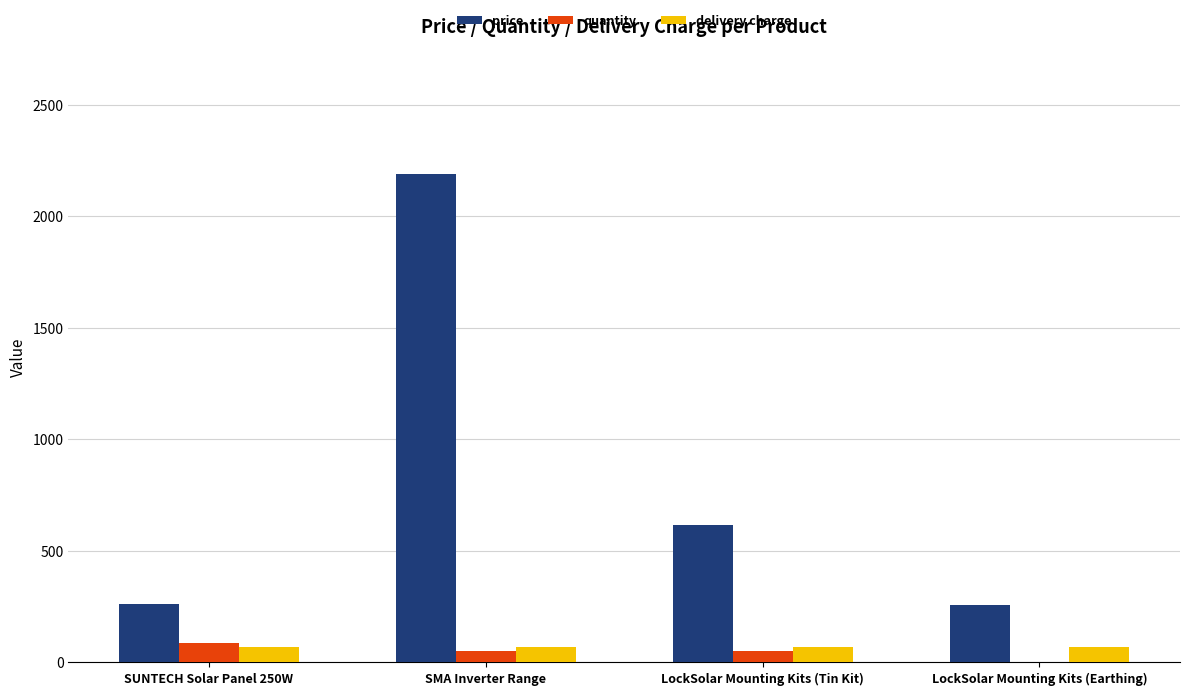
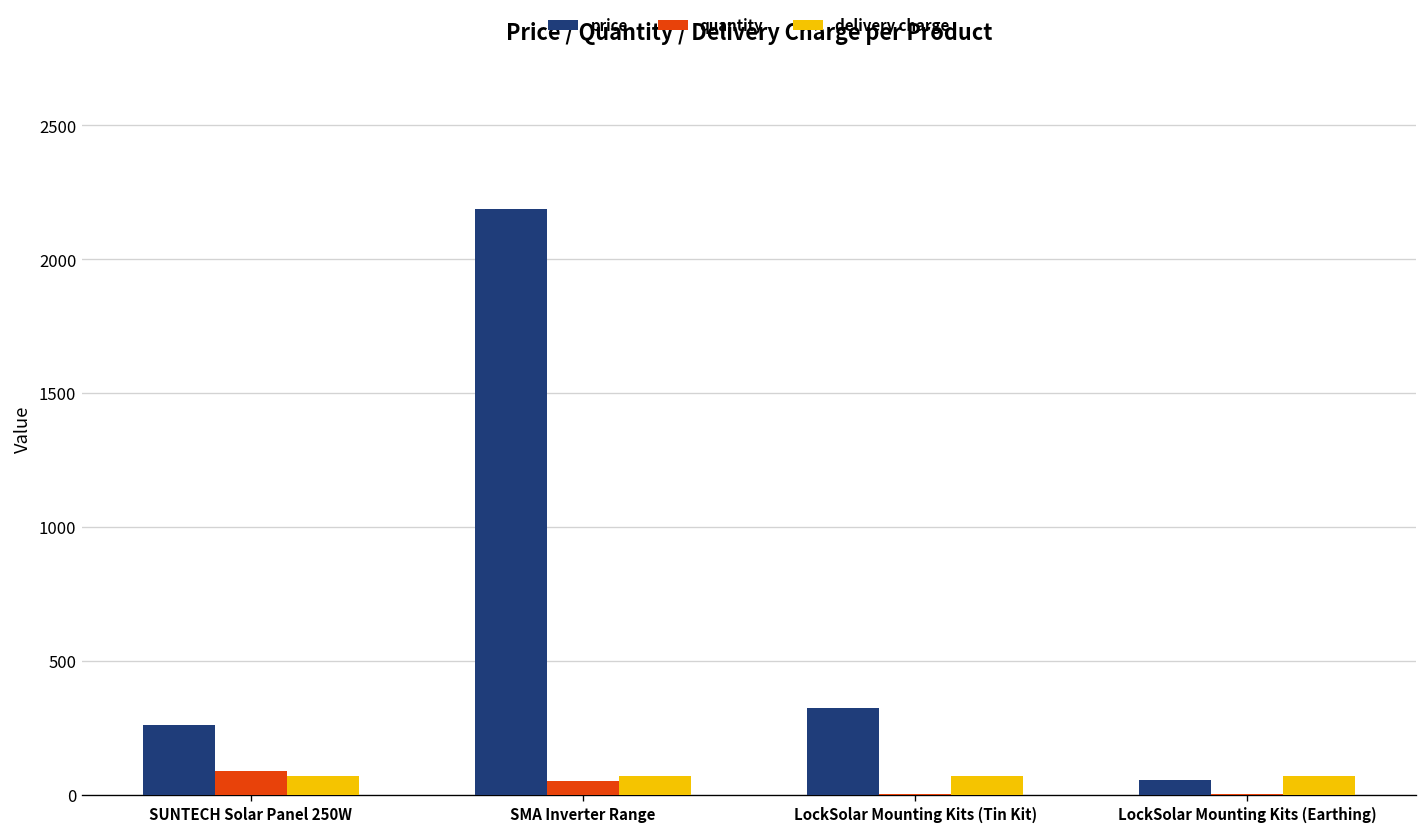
  {
    "price": {
      "SUNTECH Solar Panel 250W": 260,
      "SMA Inverter Range": 2190,
-     "LockSolar Mounting Kits (Tin Kit)": 620,
-     "LockSolar Mounting Kits (Earthing)": 260
+     "LockSolar Mounting Kits (Tin Kit)": 320,
+     "LockSolar Mounting Kits (Earthing)": 50
    },
    "quantity": {
      "SUNTECH Solar Panel 250W": 90,
      "SMA Inverter Range": 50,
-     "LockSolar Mounting Kits (Tin Kit)": 50
+     "LockSolar Mounting Kits (Tin Kit)": 0
    },
    "delivery charge": {
      "SUNTECH Solar Panel 250W": 70,
      "SMA Inverter Range": 70,
      "LockSolar Mounting Kits (Tin Kit)": 70,
      "LockSolar Mounting Kits (Earthing)": 70
    }
  }
